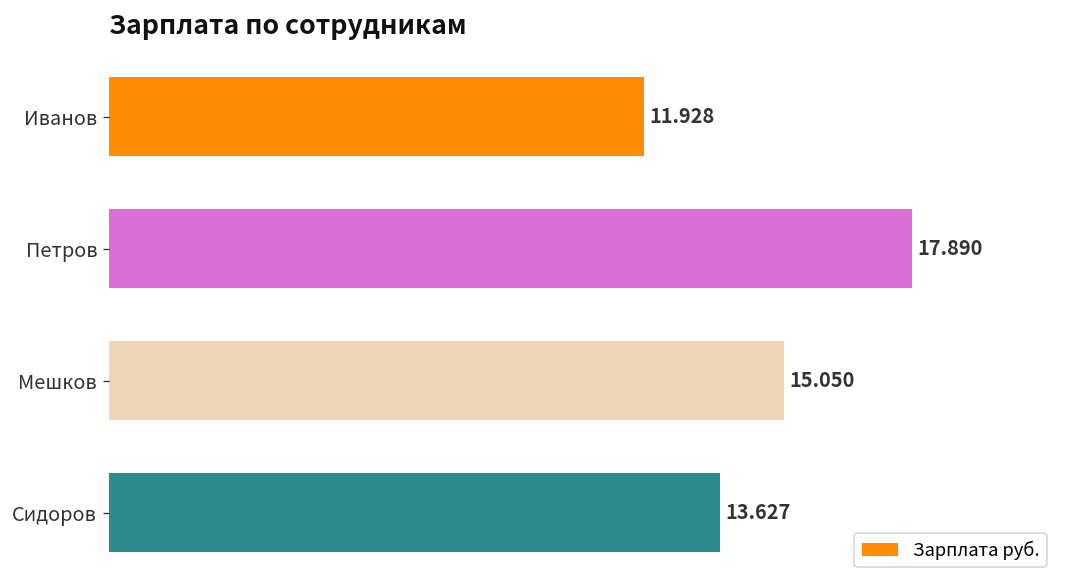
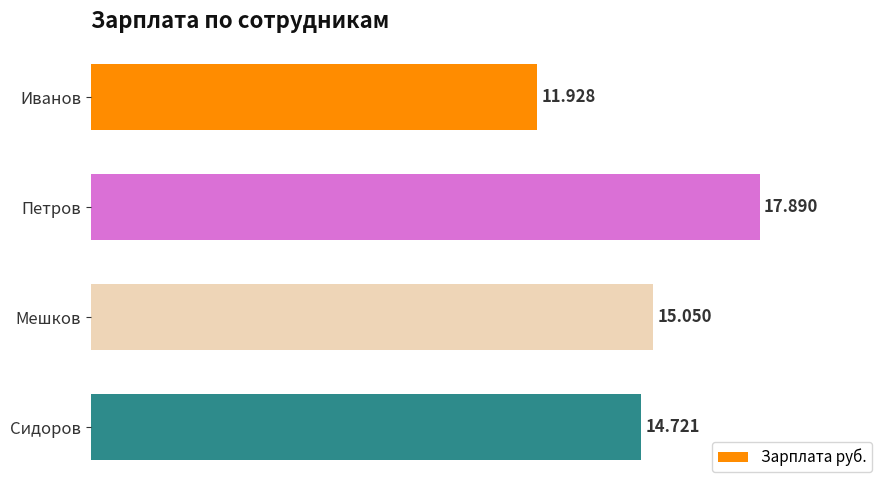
  {
-   "Сидоров": 13.627
+   "Сидоров": 14.721
  }
